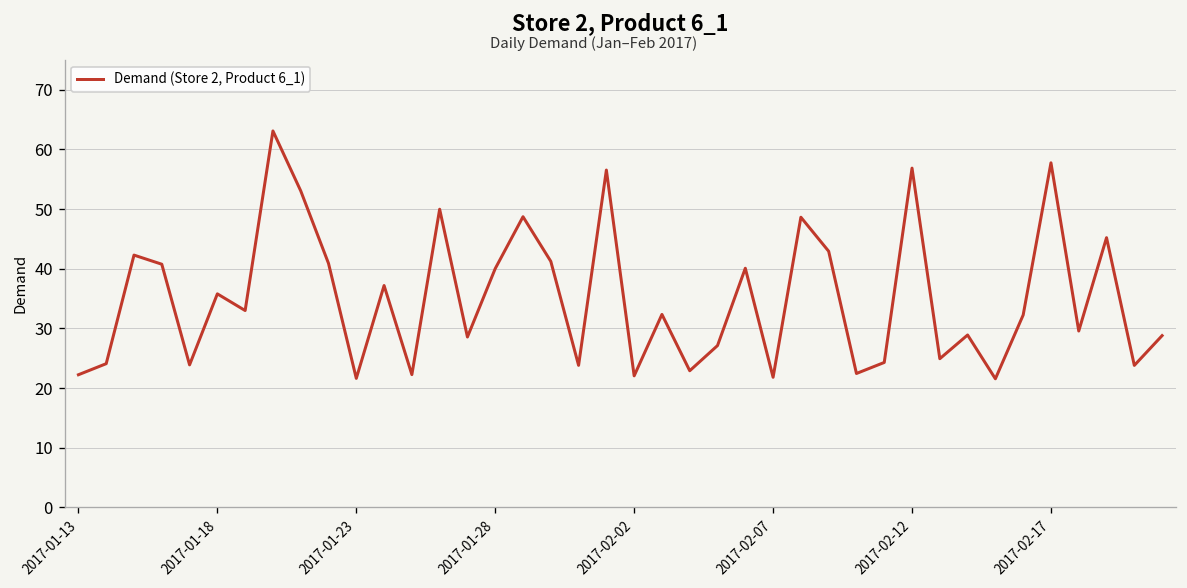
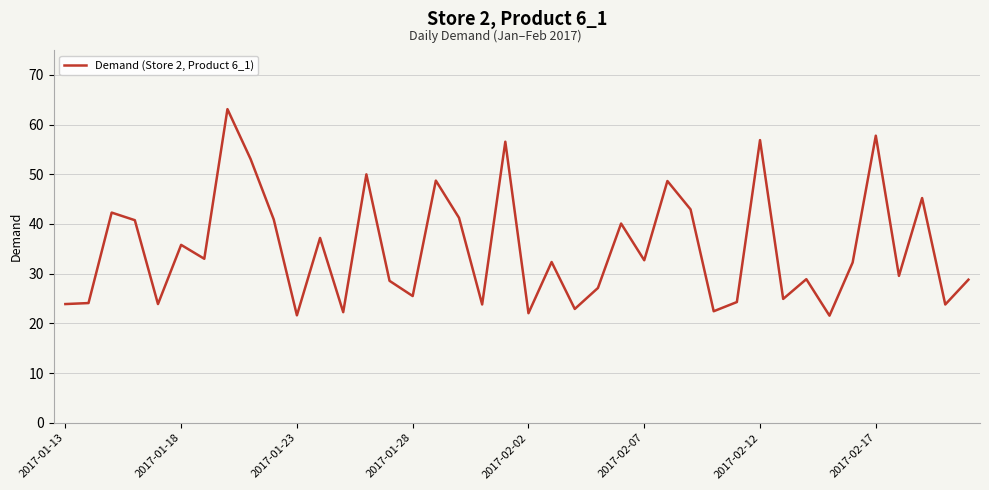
  {
-   "2017-01-13": 22,
+   "2017-01-13": 24,
    "2017-01-18": 36,
    "2017-01-23": 22,
-   "2017-01-28": 40,
+   "2017-01-28": 26,
    "2017-02-02": 22,
-   "2017-02-07": 22,
+   "2017-02-07": 33,
    "2017-02-12": 57,
    "2017-02-17": 58
  }
